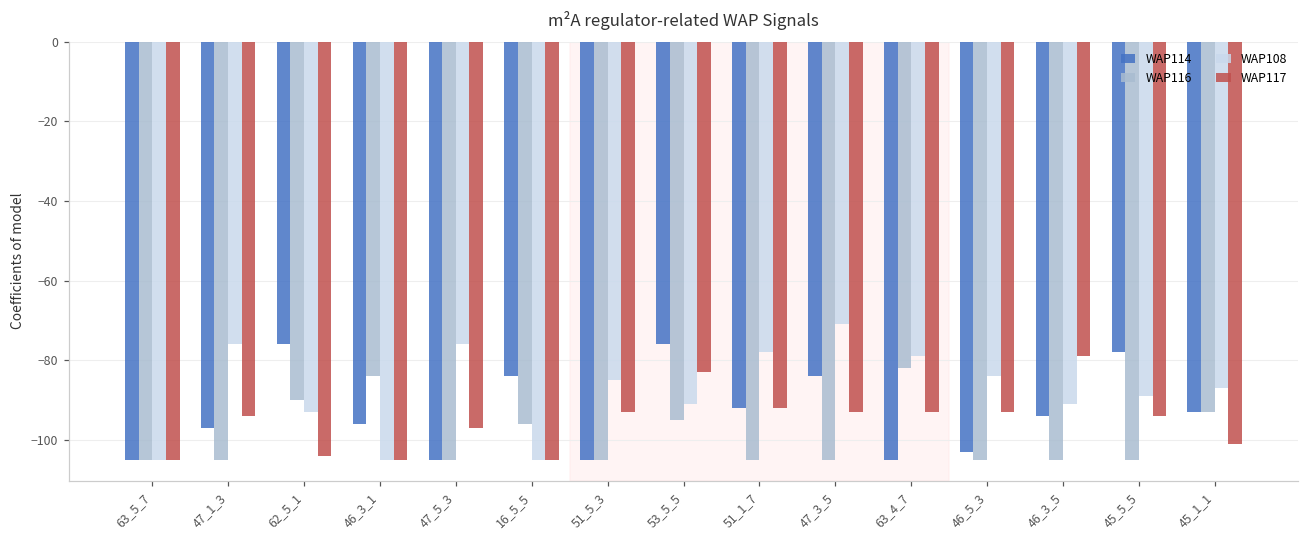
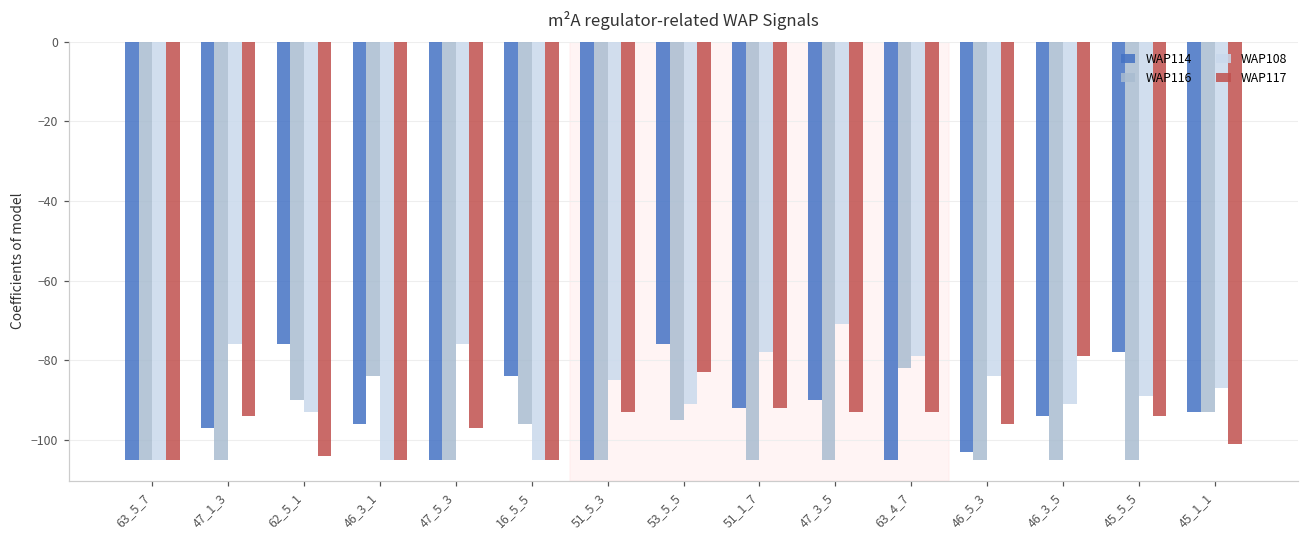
  {
    "WAP114": {
      "63_5_7": -105,
      "47_1_3": -97,
      "62_5_1": -76,
      "46_3_1": -96,
      "47_5_3": -105,
      "16_5_5": -84,
      "51_5_3": -105,
      "53_5_5": -76,
      "51_1_7": -92,
-     "47_3_5": -84,
+     "47_3_5": -90,
      "63_4_7": -105,
      "46_5_3": -103,
      "46_3_5": -94,
      "45_5_5": -78,
      "45_1_1": -93
    },
    "WAP117": {
      "63_5_7": -105,
      "47_1_3": -94,
      "62_5_1": -104,
      "46_3_1": -105,
      "47_5_3": -97,
      "16_5_5": -105,
      "51_5_3": -93,
      "53_5_5": -83,
      "51_1_7": -92,
      "47_3_5": -93,
      "63_4_7": -93,
-     "46_5_3": -93,
+     "46_5_3": -96,
      "46_3_5": -79,
      "45_5_5": -94,
      "45_1_1": -101
    }
  }
